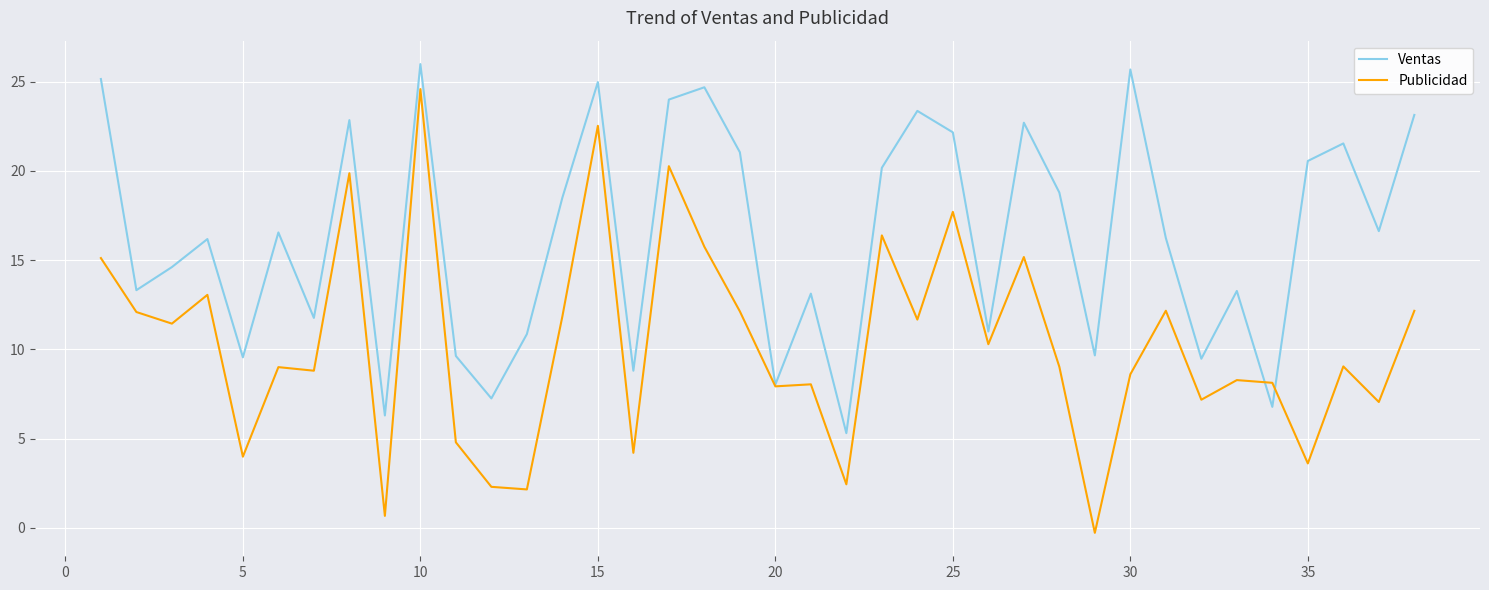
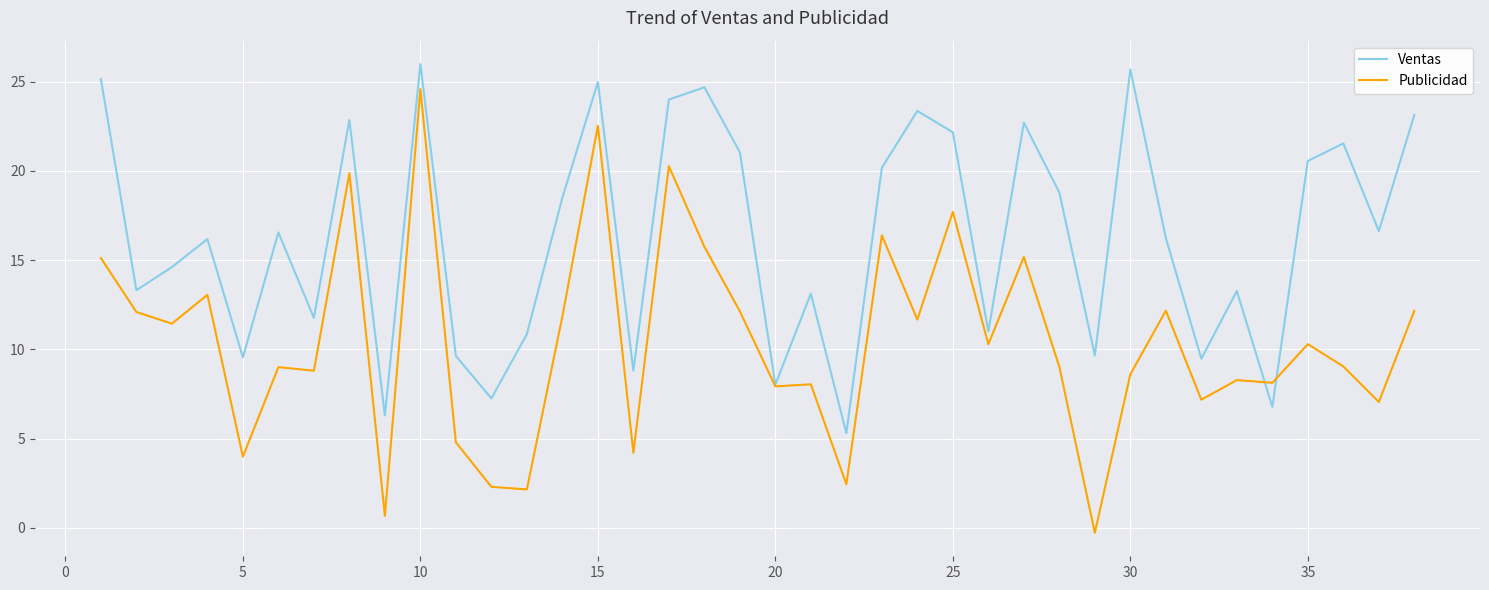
  {
    "Ventas": {
      "5": 9.6,
      "10": 26.0,
      "15": 25.0,
      "25": 22.2,
      "30": 25.7,
      "35": 20.6
    },
    "Publicidad": {
      "5": 4.0,
      "10": 24.6,
      "15": 22.5,
      "25": 17.7,
      "30": 8.6,
-     "35": 3.6
+     "35": 10.3
    }
  }
